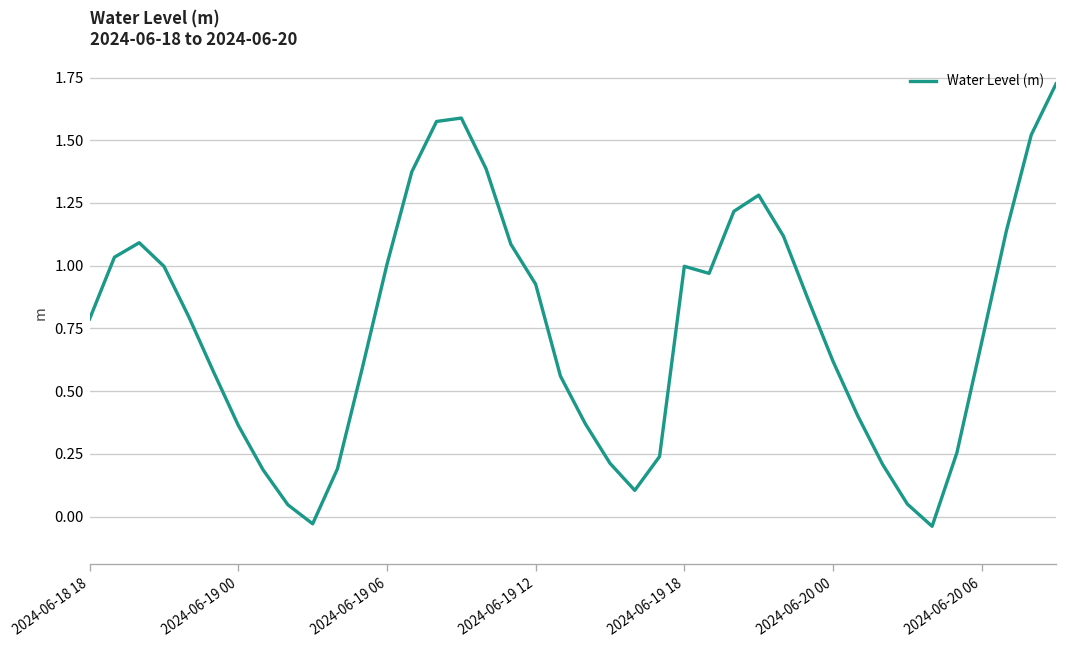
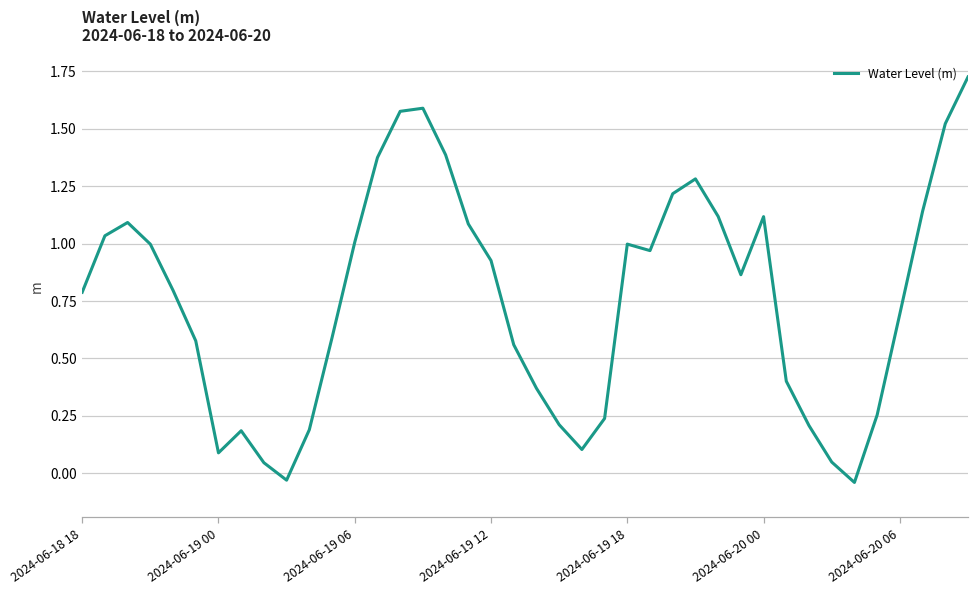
  {
    "2024-06-18 18": 0.79,
-   "2024-06-19 00": 0.36,
+   "2024-06-19 00": 0.09,
    "2024-06-19 06": 1.01,
    "2024-06-19 12": 0.93,
    "2024-06-19 18": 1.00,
-   "2024-06-20 00": 0.62,
+   "2024-06-20 00": 1.12,
    "2024-06-20 06": 0.69
  }
